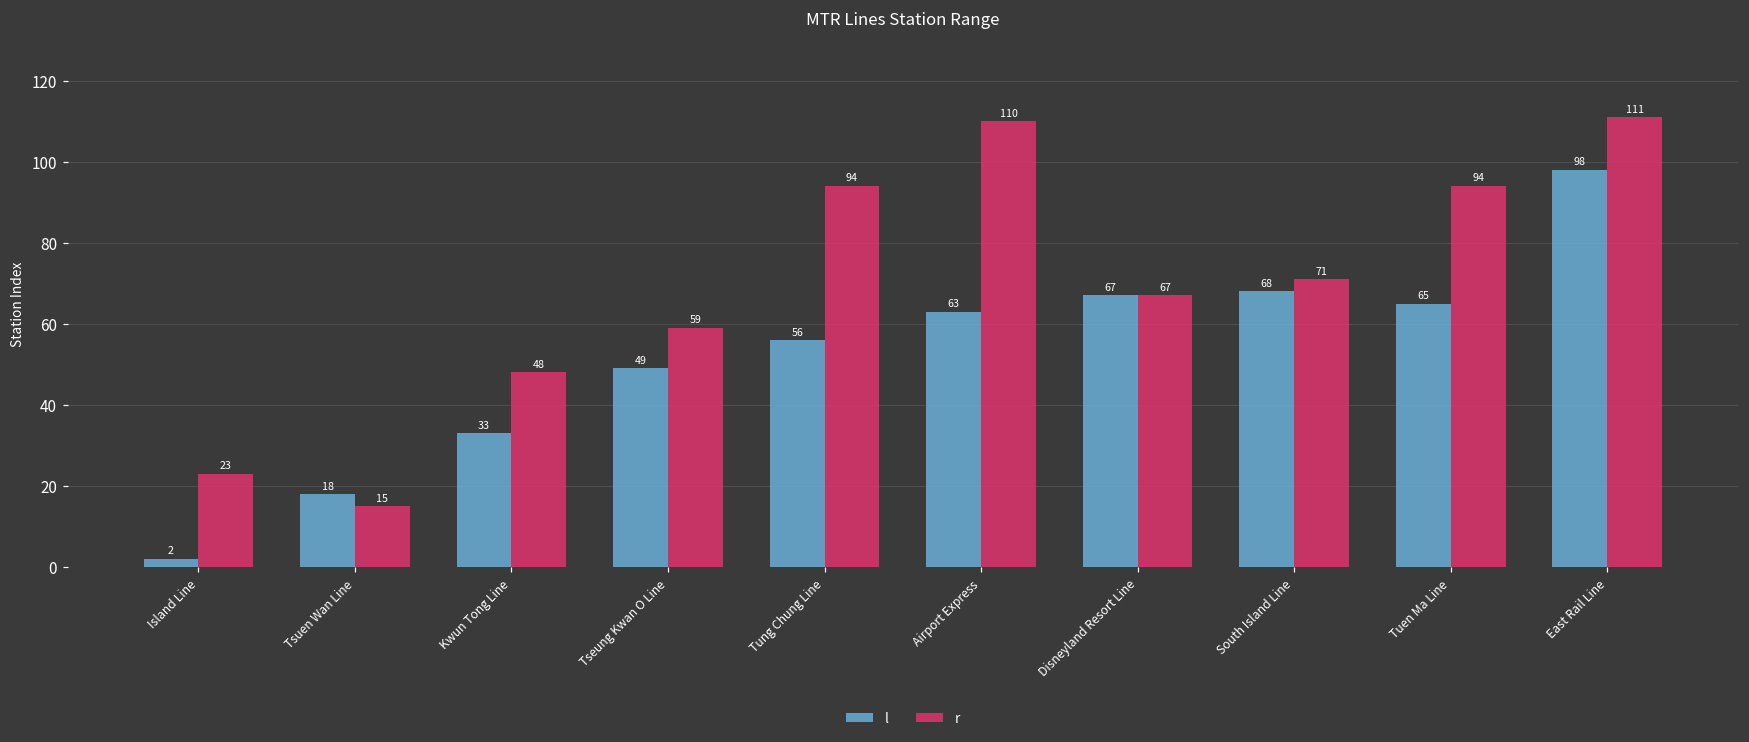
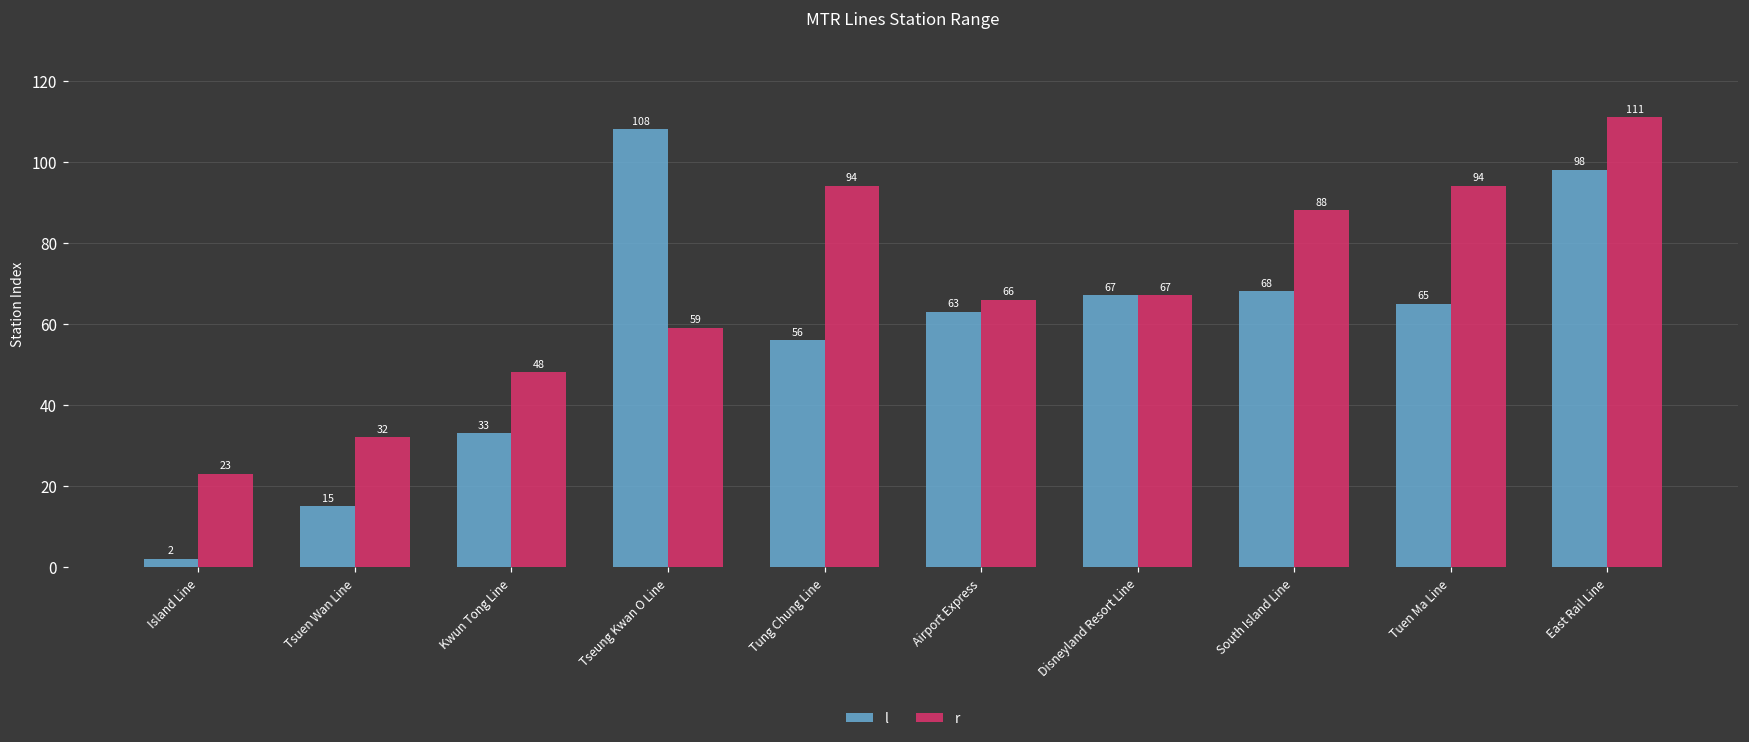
  {
    "l": {
      "Island Line": 2,
-     "Tsuen Wan Line": 18,
+     "Tsuen Wan Line": 15,
      "Kwun Tong Line": 33,
-     "Tseung Kwan O Line": 49,
+     "Tseung Kwan O Line": 108,
      "Tung Chung Line": 56,
      "Airport Express": 63,
      "Disneyland Resort Line": 67,
      "South Island Line": 68,
      "Tuen Ma Line": 65,
      "East Rail Line": 98
    },
    "r": {
      "Island Line": 23,
-     "Tsuen Wan Line": 15,
+     "Tsuen Wan Line": 32,
      "Kwun Tong Line": 48,
      "Tseung Kwan O Line": 59,
      "Tung Chung Line": 94,
-     "Airport Express": 110,
+     "Airport Express": 66,
      "Disneyland Resort Line": 67,
-     "South Island Line": 71,
+     "South Island Line": 88,
      "Tuen Ma Line": 94,
      "East Rail Line": 111
    }
  }
